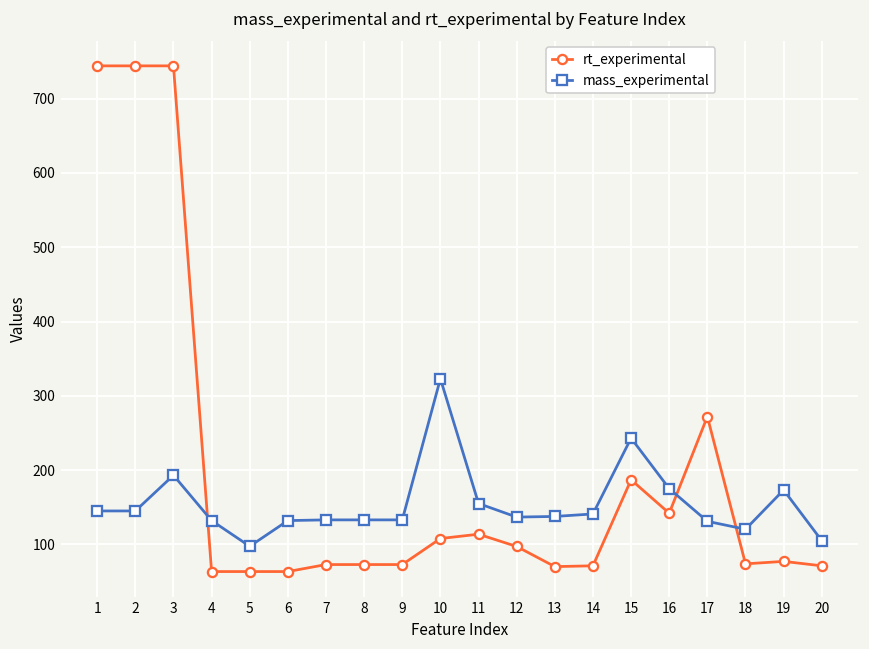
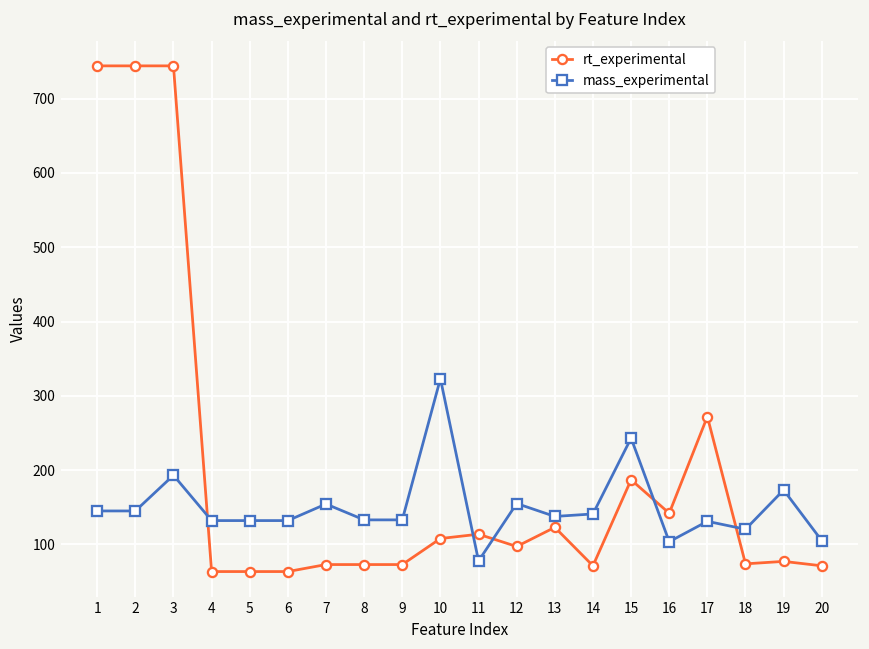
  {
    "rt_experimental": {
      "1": 740,
      "2": 740,
      "3": 740,
      "4": 60,
      "5": 60,
      "6": 60,
      "7": 70,
      "8": 70,
      "9": 70,
      "10": 110,
      "11": 110,
      "12": 100,
-     "13": 70,
+     "13": 120,
      "14": 70,
      "15": 190,
      "16": 140,
      "17": 270,
      "18": 70,
      "19": 80,
      "20": 70
    },
    "mass_experimental": {
      "1": 150,
      "2": 150,
      "3": 190,
      "4": 130,
-     "5": 100,
+     "5": 130,
      "6": 130,
-     "7": 130,
+     "7": 150,
      "8": 130,
      "9": 130,
      "10": 320,
-     "11": 160,
-     "12": 140,
+     "11": 80,
+     "12": 160,
      "13": 140,
      "14": 140,
      "15": 240,
-     "16": 180,
+     "16": 100,
      "17": 130,
      "18": 120,
      "19": 170,
      "20": 110
    }
  }
